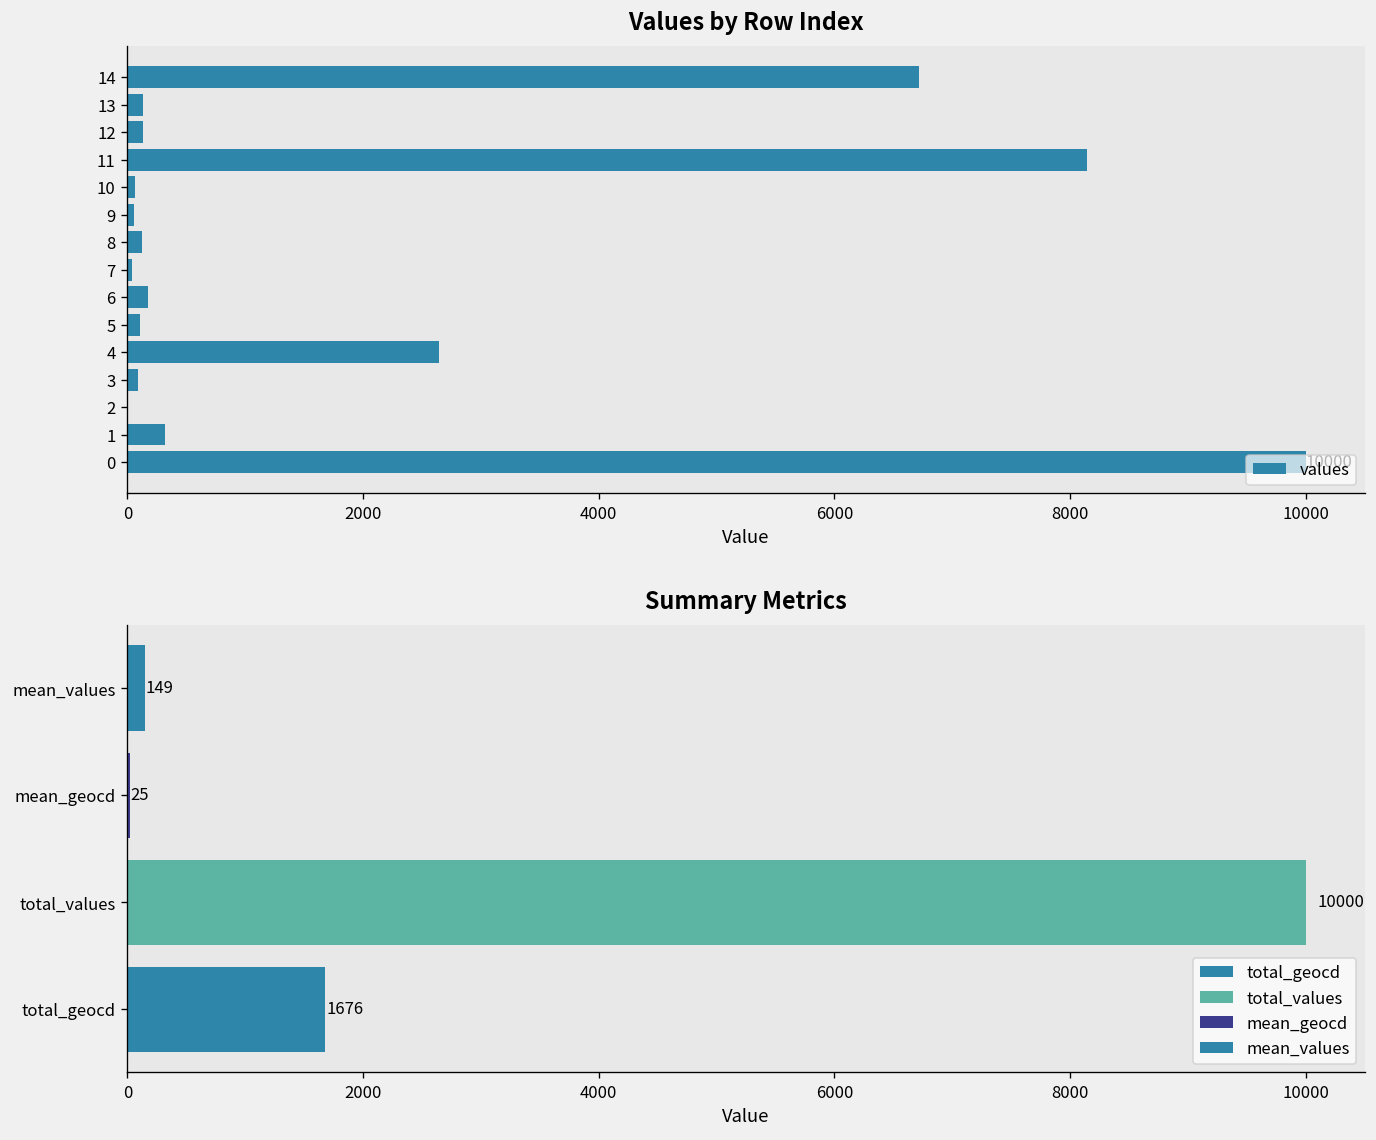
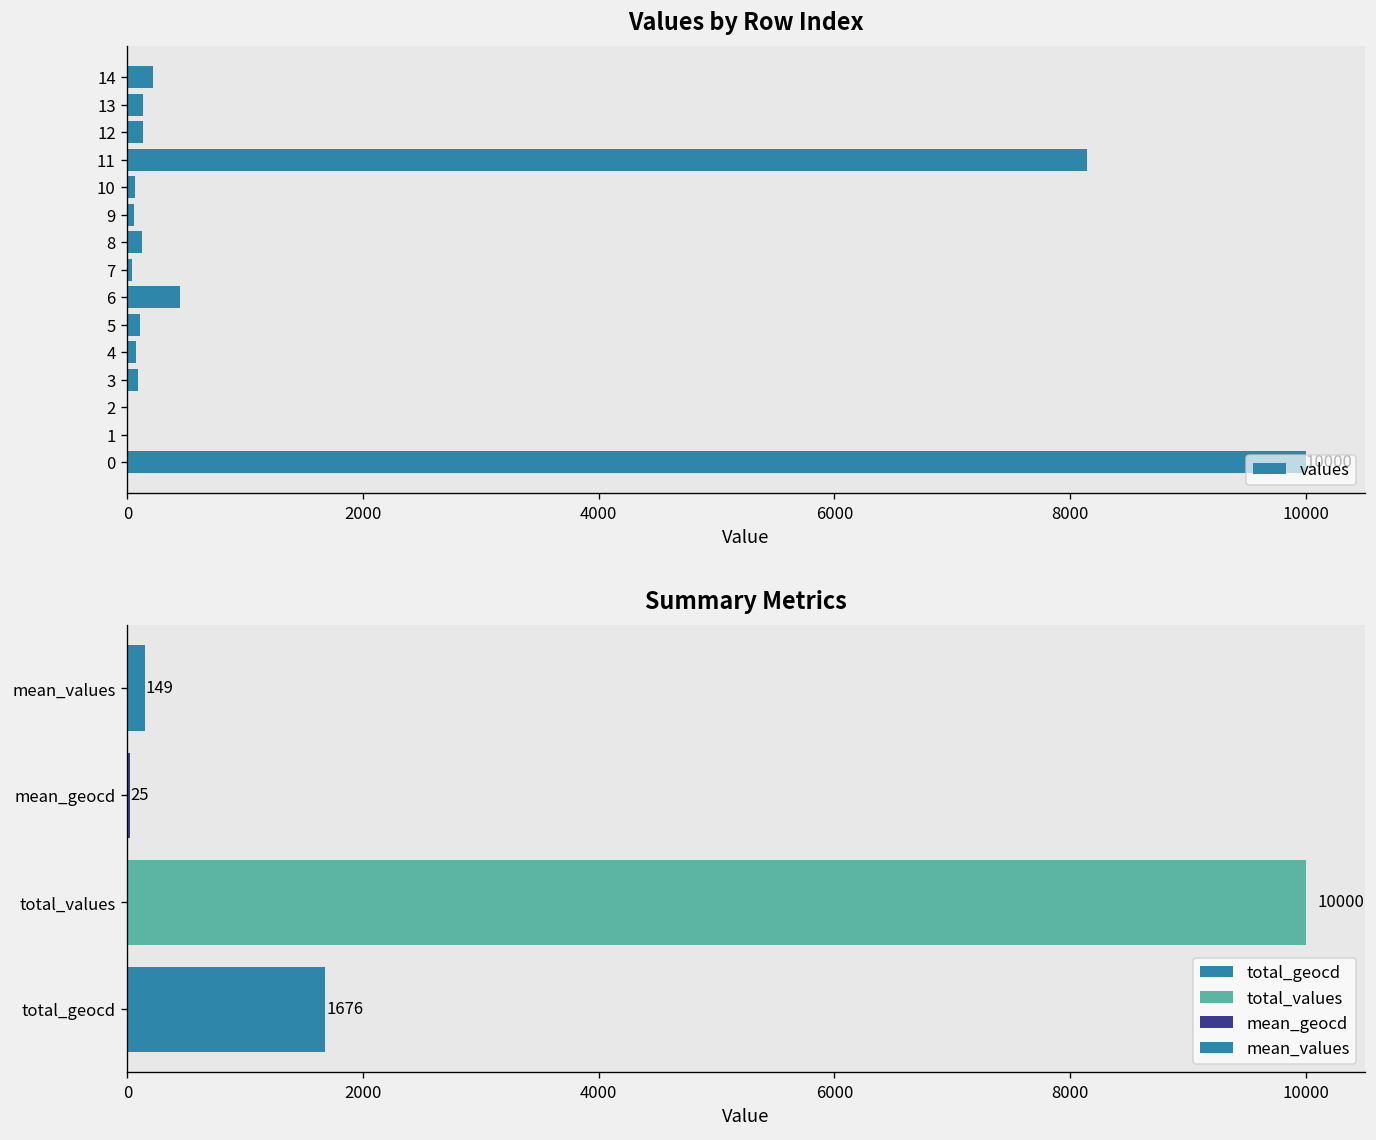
  {
    "Values by Row Index": {
-     "14": 6700,
+     "14": 200,
      "13": 100,
      "12": 100,
      "11": 8100,
      "10": 100,
      "9": 100,
      "8": 100,
      "7": 0,
-     "6": 200,
+     "6": 400,
      "5": 100,
-     "4": 2600,
+     "4": 100,
      "3": 100,
      "2": 0,
-     "1": 300
+     "1": 0
    },
    "Summary Metrics": {
      "mean_values": 149,
      "mean_geocd": 25,
      "total_values": 10000,
      "total_geocd": 1676
    }
  }
